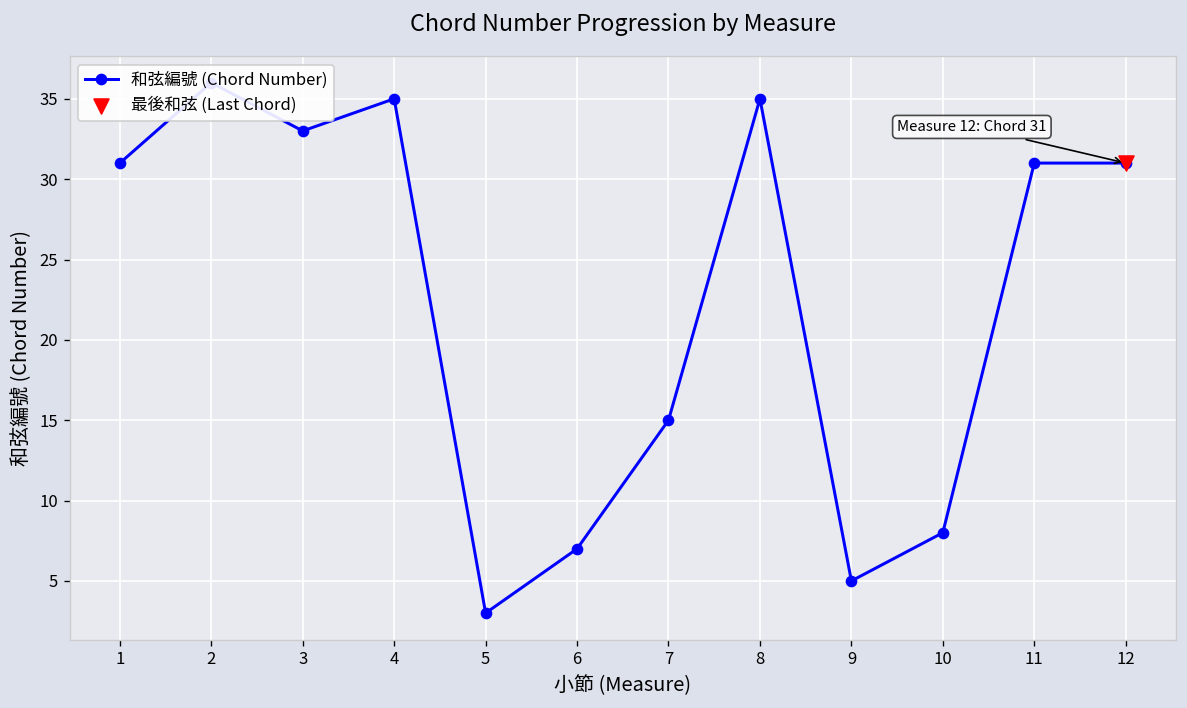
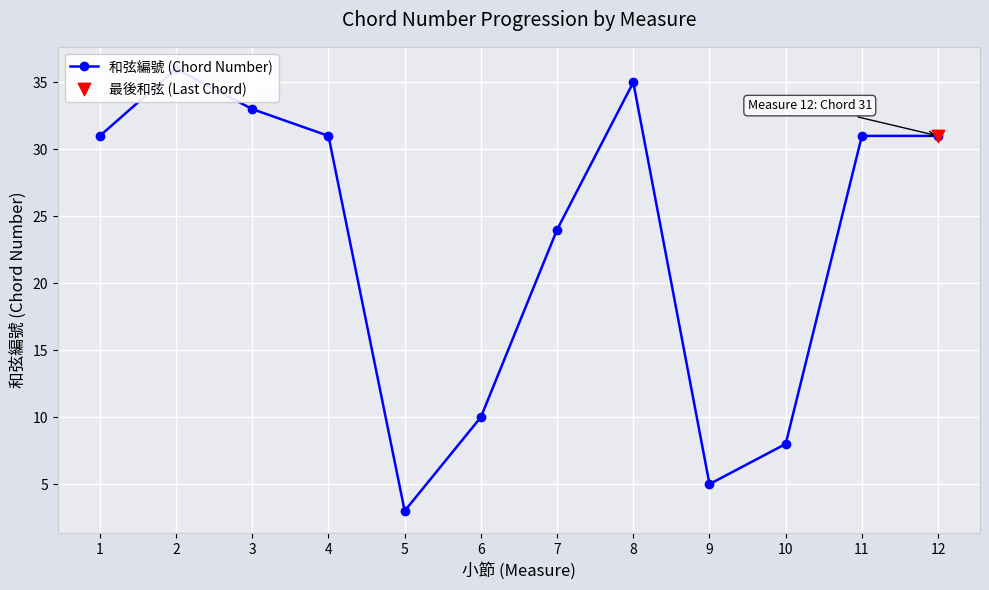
  {
    "和弦編號 (Chord Number)": {
      "1": 31,
      "3": 33,
-     "4": 35,
+     "4": 31,
      "5": 3,
-     "6": 7,
-     "7": 15,
+     "6": 10,
+     "7": 24,
      "8": 35,
      "9": 5,
      "10": 8
    }
  }
